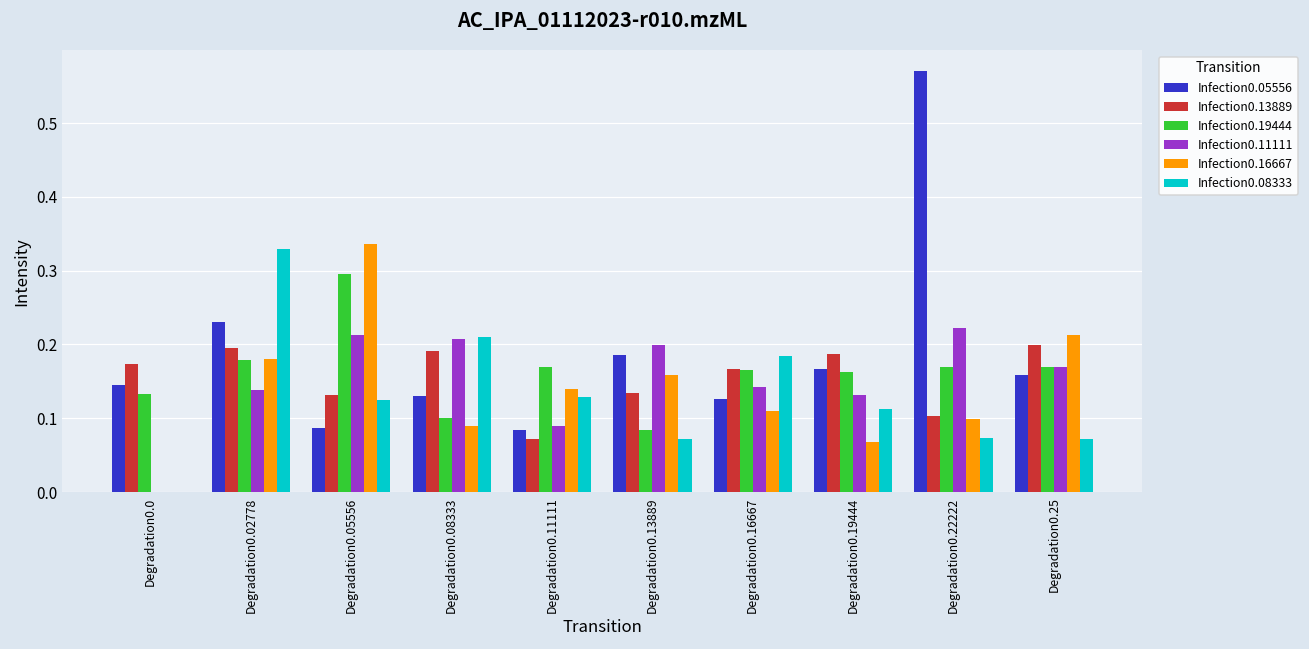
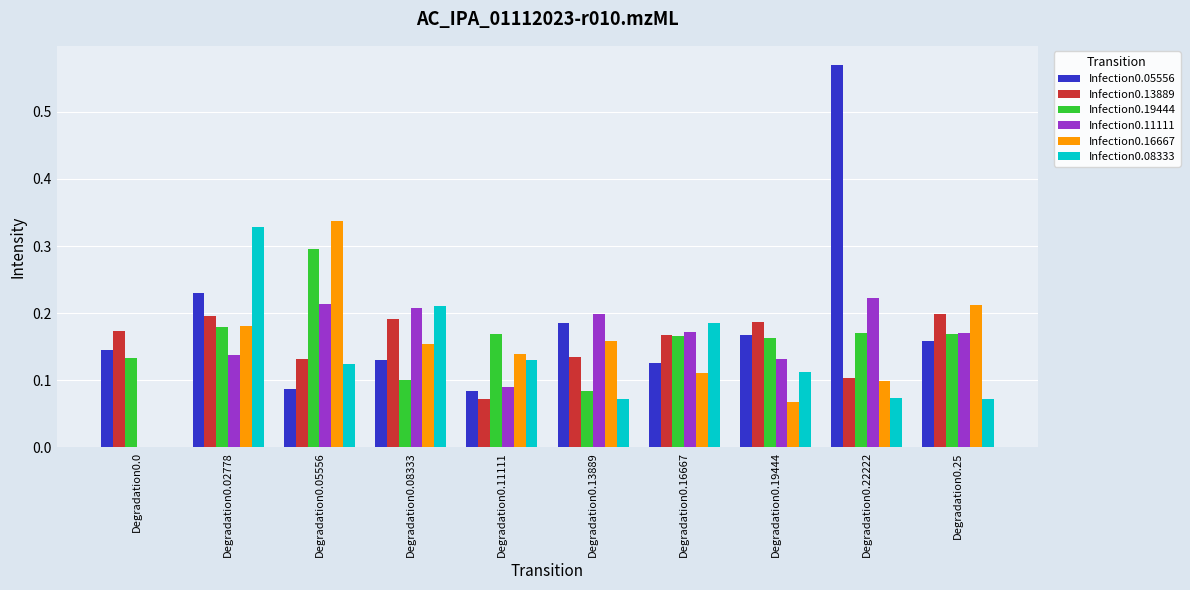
  {
    "Infection0.05556": {
      "Degradation0.0": 0.14,
      "Degradation0.02778": 0.23,
      "Degradation0.05556": 0.09,
      "Degradation0.08333": 0.13,
      "Degradation0.11111": 0.08,
      "Degradation0.13889": 0.19,
      "Degradation0.16667": 0.13,
      "Degradation0.19444": 0.17,
      "Degradation0.22222": 0.57,
      "Degradation0.25": 0.16
    },
    "Infection0.13889": {
      "Degradation0.0": 0.17,
      "Degradation0.02778": 0.20,
      "Degradation0.05556": 0.13,
      "Degradation0.08333": 0.19,
      "Degradation0.11111": 0.07,
      "Degradation0.13889": 0.13,
      "Degradation0.16667": 0.17,
      "Degradation0.19444": 0.19,
      "Degradation0.22222": 0.10,
      "Degradation0.25": 0.20
    },
    "Infection0.19444": {
      "Degradation0.0": 0.13,
      "Degradation0.02778": 0.18,
      "Degradation0.05556": 0.30,
      "Degradation0.08333": 0.10,
      "Degradation0.11111": 0.17,
      "Degradation0.13889": 0.08,
      "Degradation0.16667": 0.17,
      "Degradation0.19444": 0.16,
      "Degradation0.22222": 0.17,
      "Degradation0.25": 0.17
    },
    "Infection0.11111": {
      "Degradation0.0": 0.00,
      "Degradation0.02778": 0.14,
      "Degradation0.05556": 0.21,
      "Degradation0.08333": 0.21,
      "Degradation0.11111": 0.09,
      "Degradation0.13889": 0.20,
-     "Degradation0.16667": 0.14,
+     "Degradation0.16667": 0.17,
      "Degradation0.19444": 0.13,
      "Degradation0.22222": 0.22,
      "Degradation0.25": 0.17
    },
    "Infection0.16667": {
      "Degradation0.0": 0.00,
      "Degradation0.02778": 0.18,
      "Degradation0.05556": 0.34,
-     "Degradation0.08333": 0.09,
+     "Degradation0.08333": 0.15,
      "Degradation0.11111": 0.14,
      "Degradation0.13889": 0.16,
      "Degradation0.16667": 0.11,
      "Degradation0.19444": 0.07,
      "Degradation0.22222": 0.10,
      "Degradation0.25": 0.21
    },
    "Infection0.08333": {
      "Degradation0.0": 0.00,
      "Degradation0.02778": 0.33,
      "Degradation0.05556": 0.12,
      "Degradation0.08333": 0.21,
      "Degradation0.11111": 0.13,
      "Degradation0.13889": 0.07,
      "Degradation0.16667": 0.18,
      "Degradation0.19444": 0.11,
      "Degradation0.22222": 0.07,
      "Degradation0.25": 0.07
    }
  }
